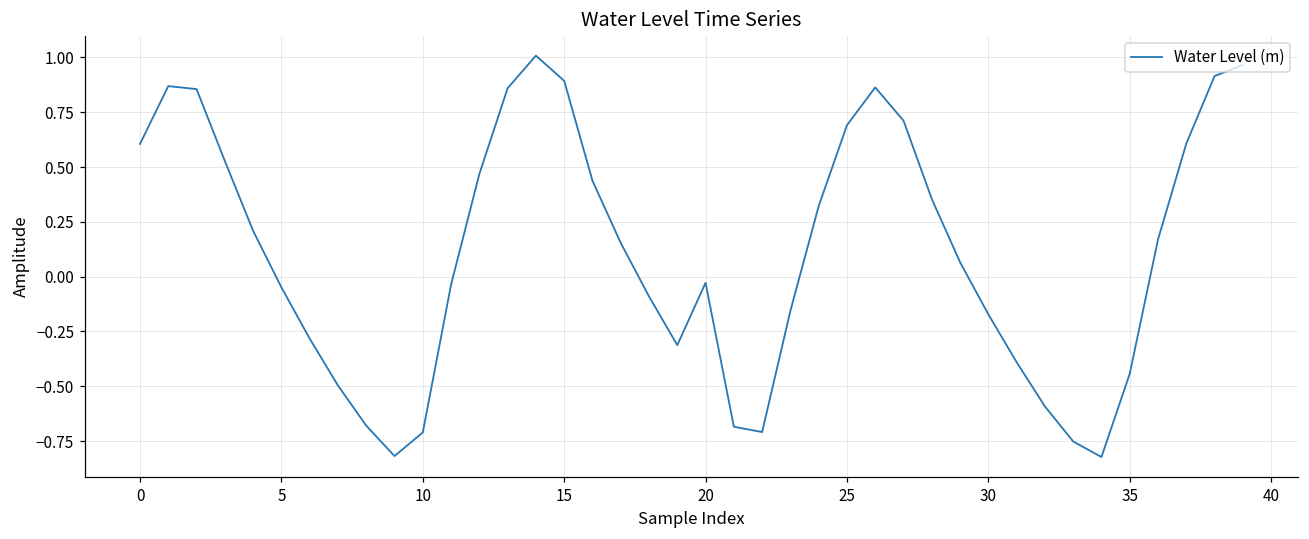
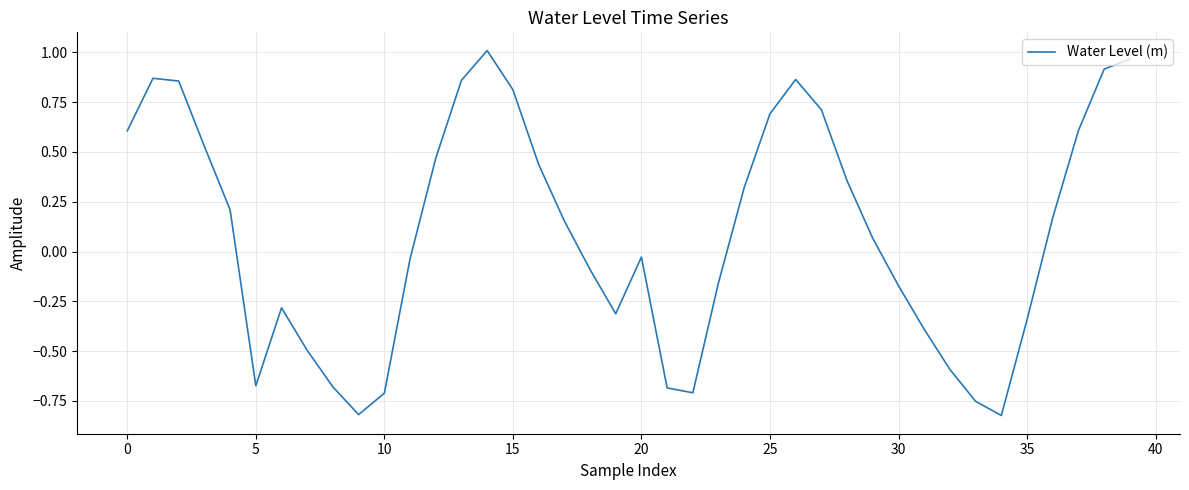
  {
    "0": 0.61,
-   "5": -0.05,
+   "5": -0.67,
    "10": -0.71,
-   "15": 0.89,
+   "15": 0.81,
    "20": -0.03,
    "25": 0.69,
    "30": -0.17,
-   "35": -0.44
+   "35": -0.34
  }
